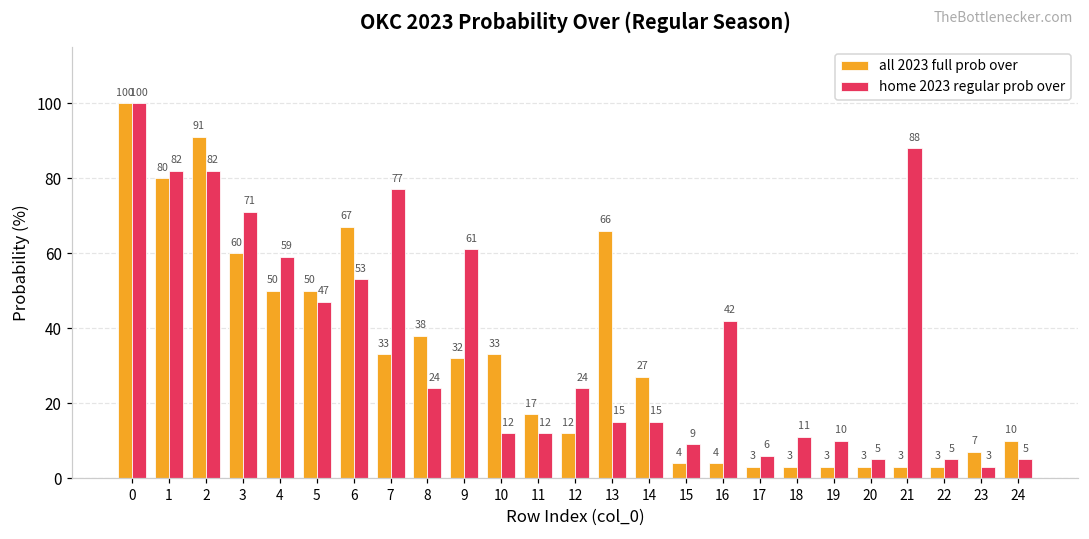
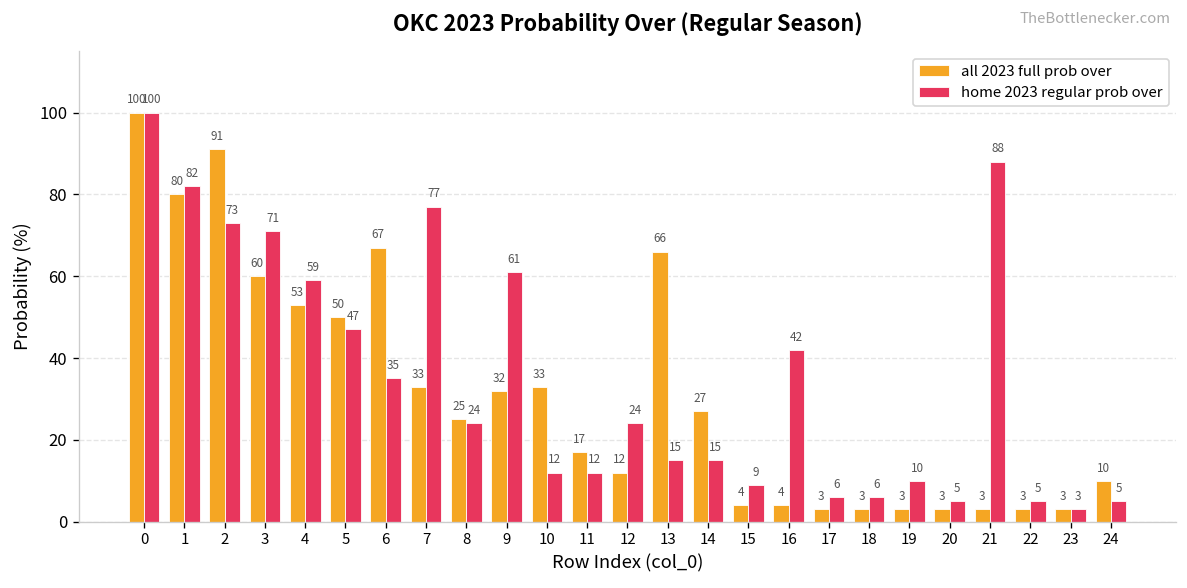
  {
    "all 2023 full prob over": {
      "1": 80,
      "2": 91,
      "3": 60,
-     "4": 50,
+     "4": 53,
      "5": 50,
      "6": 67,
      "7": 33,
-     "8": 38,
+     "8": 25,
      "9": 32,
      "10": 33,
      "11": 17,
      "12": 12,
      "13": 66,
      "14": 27,
      "15": 4,
      "16": 4,
      "17": 3,
      "18": 3,
      "19": 3,
      "20": 3,
      "21": 3,
      "22": 3,
-     "23": 7,
+     "23": 3,
      "24": 10
    },
    "home 2023 regular prob over": {
      "1": 82,
-     "2": 82,
+     "2": 73,
      "3": 71,
      "4": 59,
      "5": 47,
-     "6": 53,
+     "6": 35,
      "7": 77,
      "8": 24,
      "9": 61,
      "10": 12,
      "11": 12,
      "12": 24,
      "13": 15,
      "14": 15,
      "15": 9,
      "16": 42,
      "17": 6,
-     "18": 11,
+     "18": 6,
      "19": 10,
      "20": 5,
      "21": 88,
      "22": 5,
      "23": 3,
      "24": 5
    }
  }
